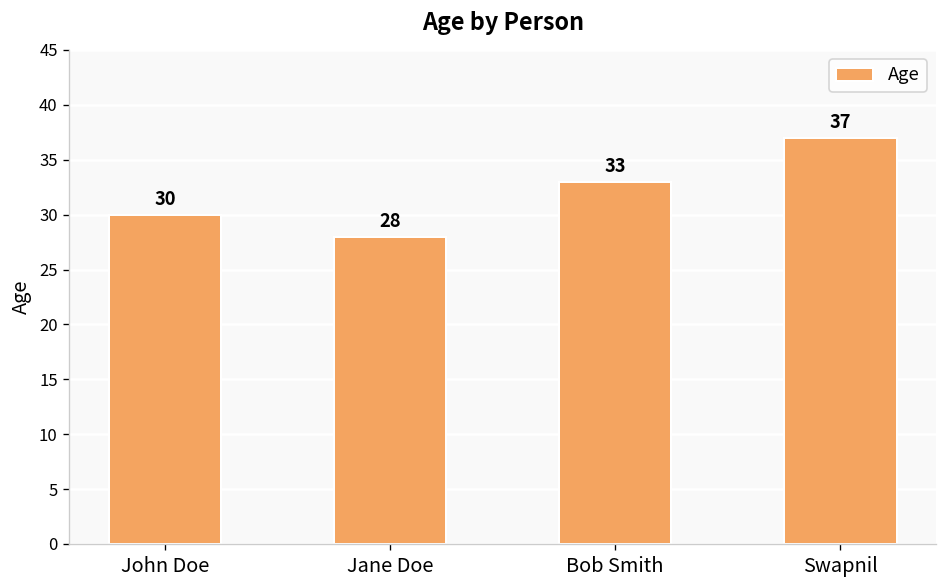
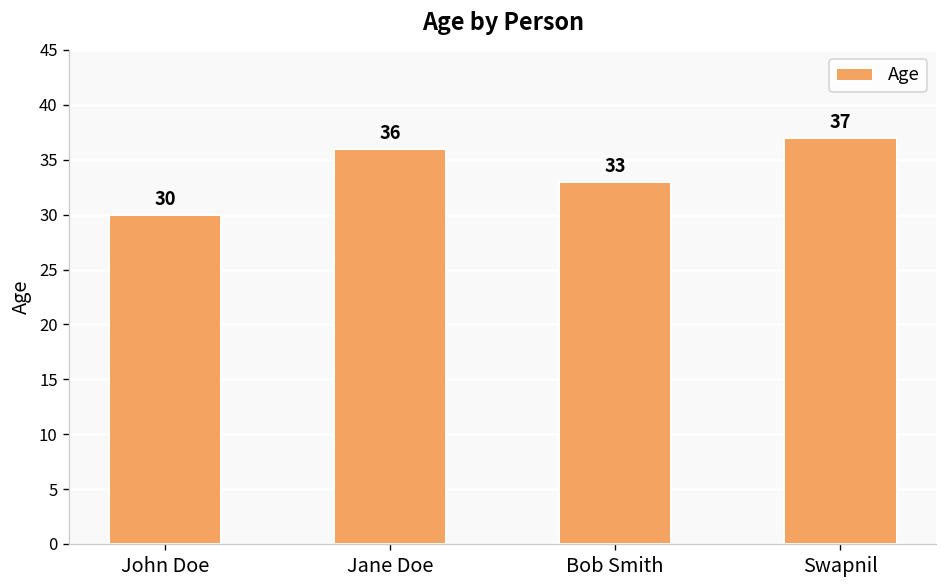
  {
    "John Doe": 30,
-   "Jane Doe": 28,
+   "Jane Doe": 36,
    "Bob Smith": 33,
    "Swapnil": 37
  }
